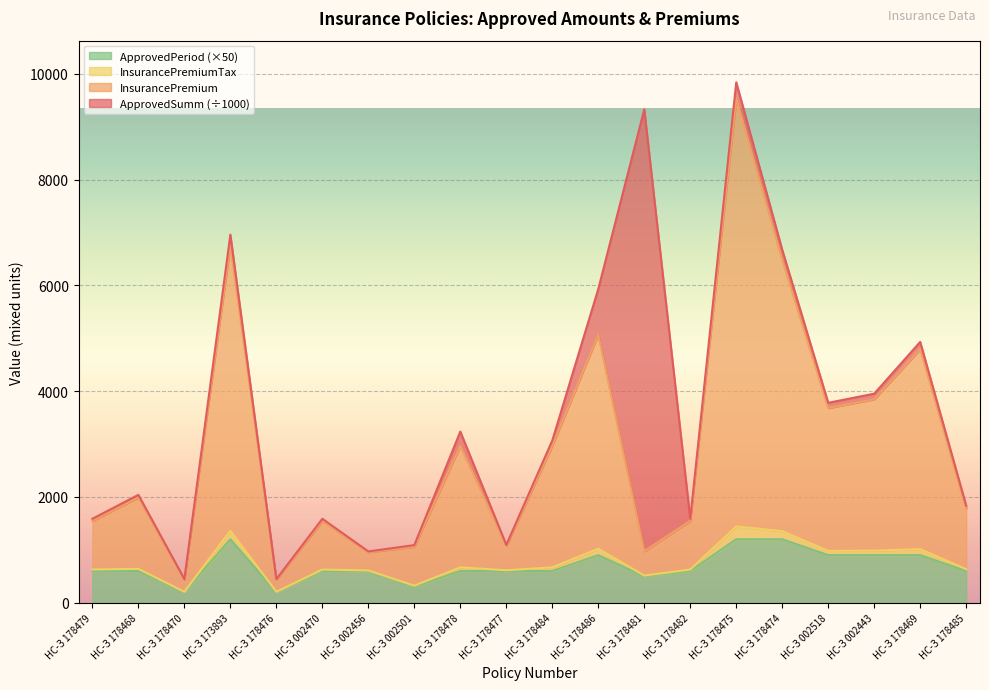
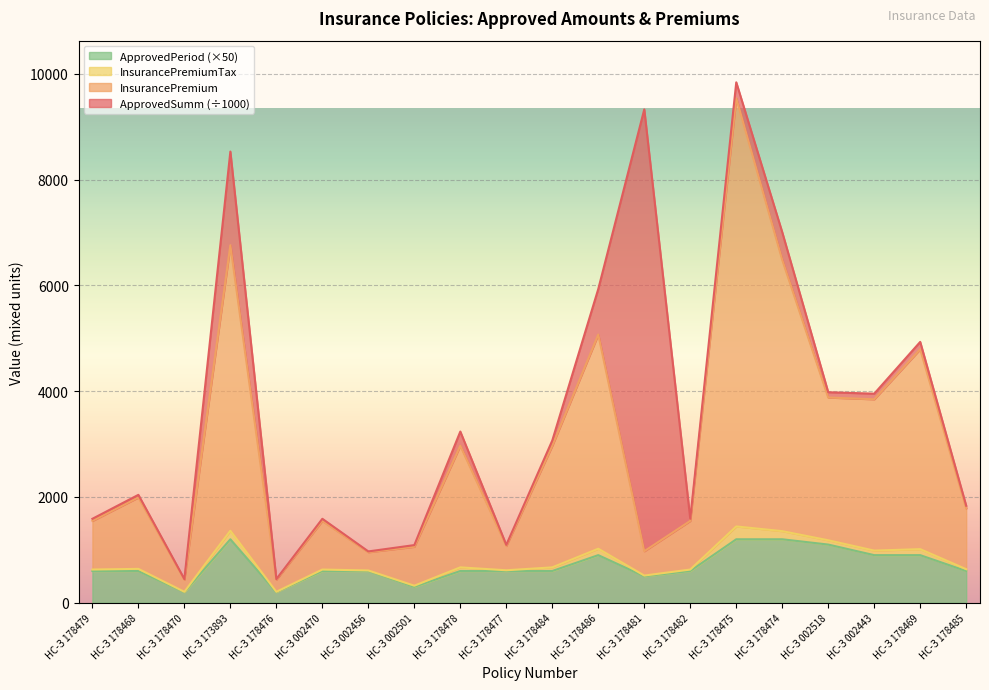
  {
    "ApprovedPeriod (×50)": {
      "НС-З 173893": 1200,
      "НС-З 178478": 600,
      "НС-З 178484": 600,
      "НС-З 178486": 900,
      "НС-З 178475": 1200,
      "НС-З 178474": 1200,
-     "НС-З 002518": 900,
+     "НС-З 002518": 1100,
      "НС-З 002443": 900,
      "НС-З 178469": 900
    },
    "ApprovedSumm (÷1000)": {
      "НС-З 178468": 100,
-     "НС-З 173893": 200,
+     "НС-З 173893": 1800,
      "НС-З 178478": 300,
      "НС-З 178484": 100,
      "НС-З 178486": 900,
      "НС-З 178481": 8400,
      "НС-З 178475": 300,
-     "НС-З 178474": 200,
+     "НС-З 178474": 500,
      "НС-З 002518": 100,
      "НС-З 002443": 100,
      "НС-З 178469": 100,
      "НС-З 178485": 100
    }
  }
